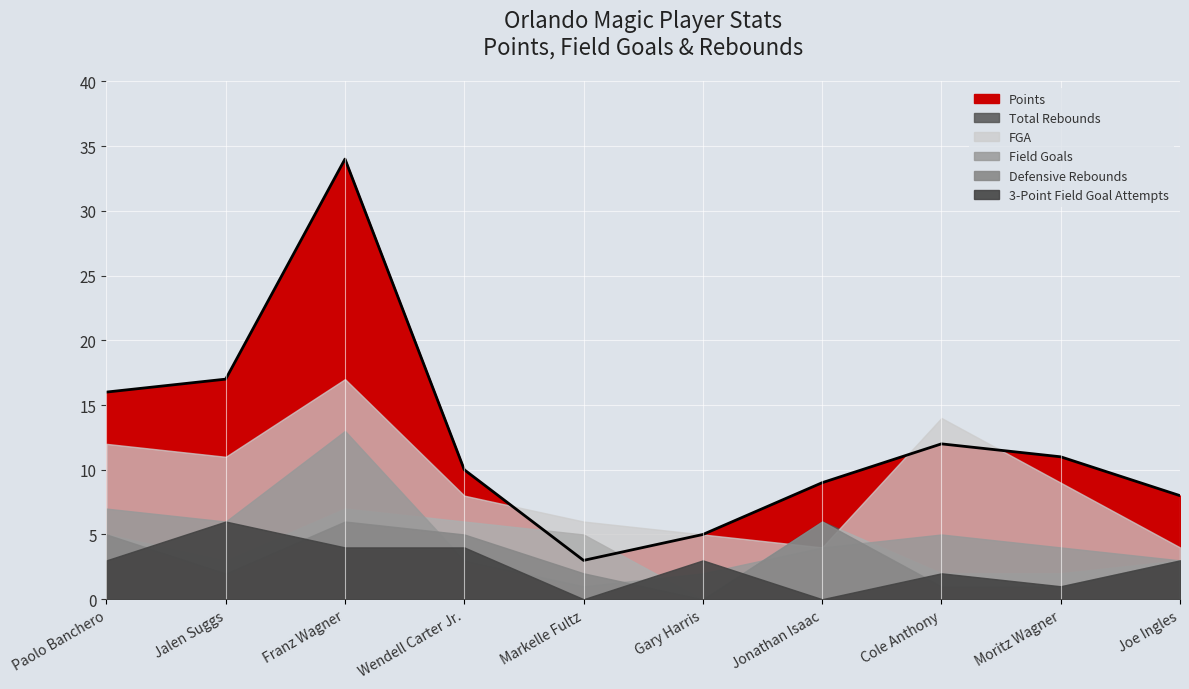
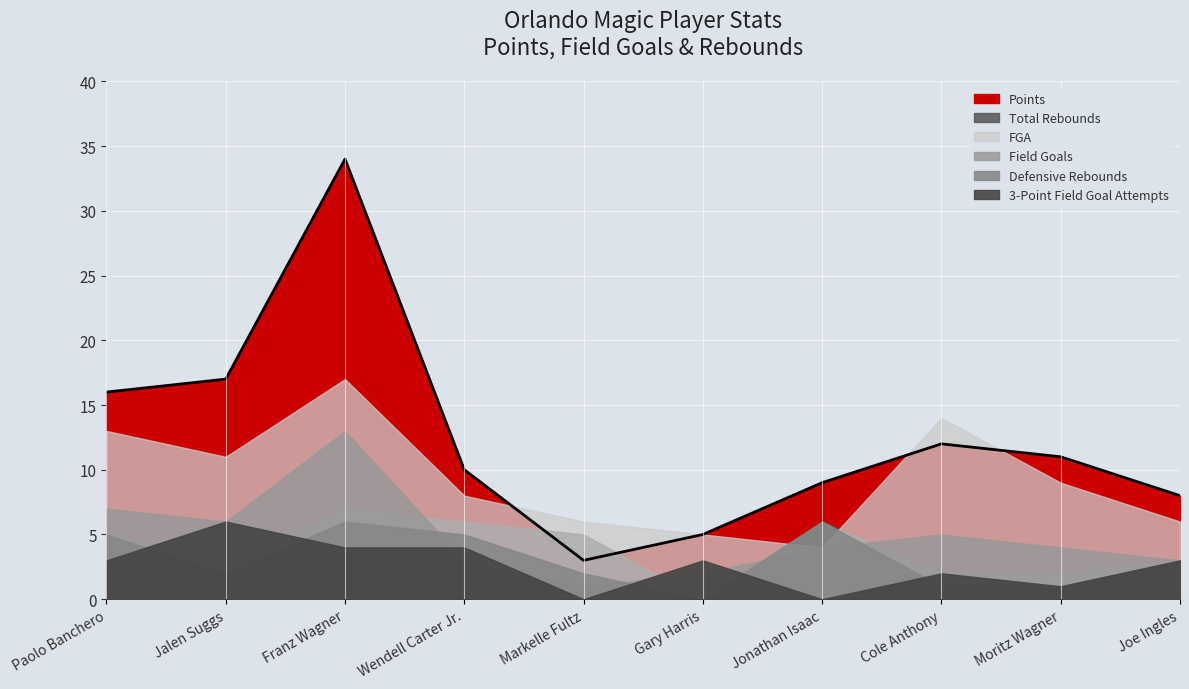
  {
    "Points": {
      "Paolo Banchero": 16,
      "Jalen Suggs": 17,
      "Franz Wagner": 34,
      "Wendell Carter Jr.": 10,
      "Markelle Fultz": 3,
      "Jonathan Isaac": 9,
      "Cole Anthony": 12,
      "Moritz Wagner": 11,
      "Joe Ingles": 8
    },
    "FGA": {
-     "Paolo Banchero": 12,
+     "Paolo Banchero": 13,
      "Jalen Suggs": 11,
      "Franz Wagner": 17,
      "Wendell Carter Jr.": 8,
      "Markelle Fultz": 6,
      "Cole Anthony": 14,
      "Moritz Wagner": 9,
-     "Joe Ingles": 4
+     "Joe Ingles": 6
    }
  }
